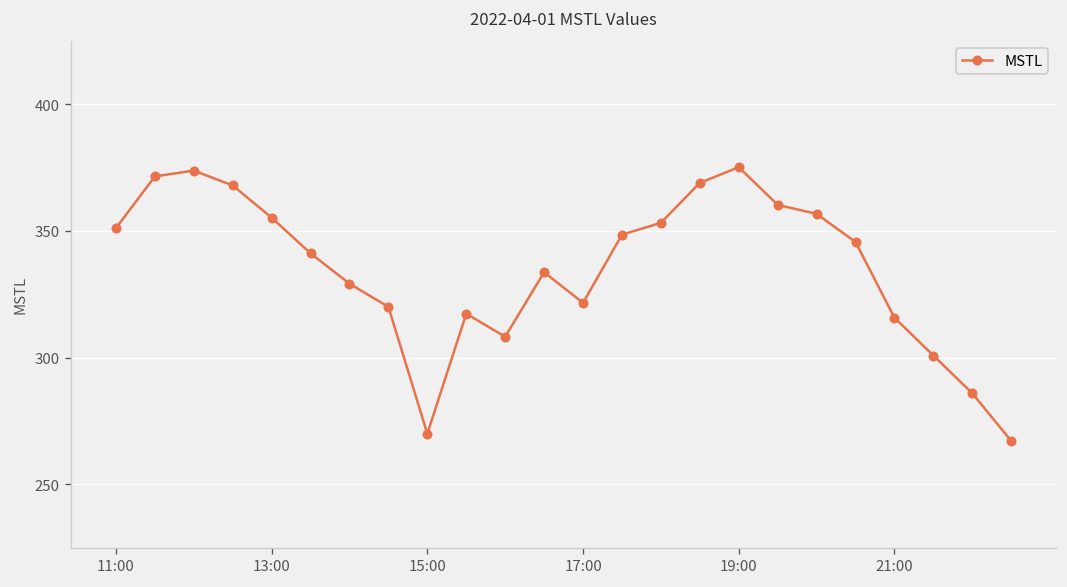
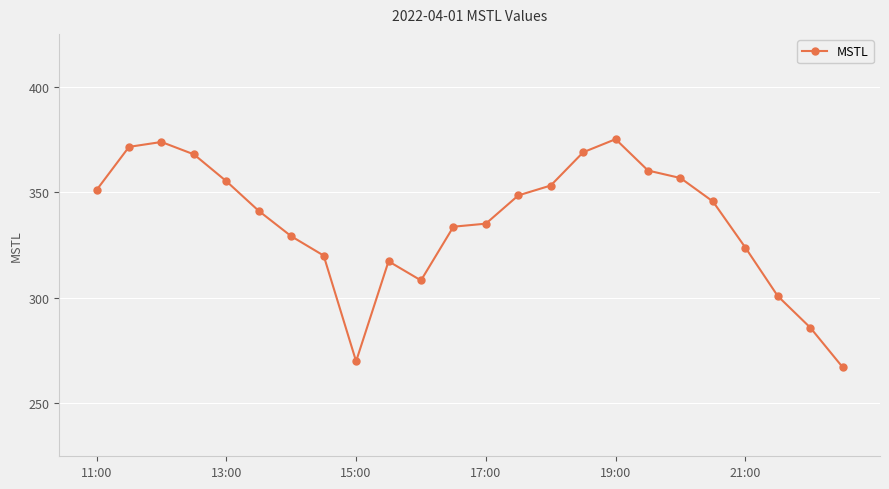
  {
    "11:00": 351,
    "13:00": 355,
    "15:00": 270,
-   "17:00": 322,
+   "17:00": 335,
    "19:00": 375,
-   "21:00": 316
+   "21:00": 324
  }
